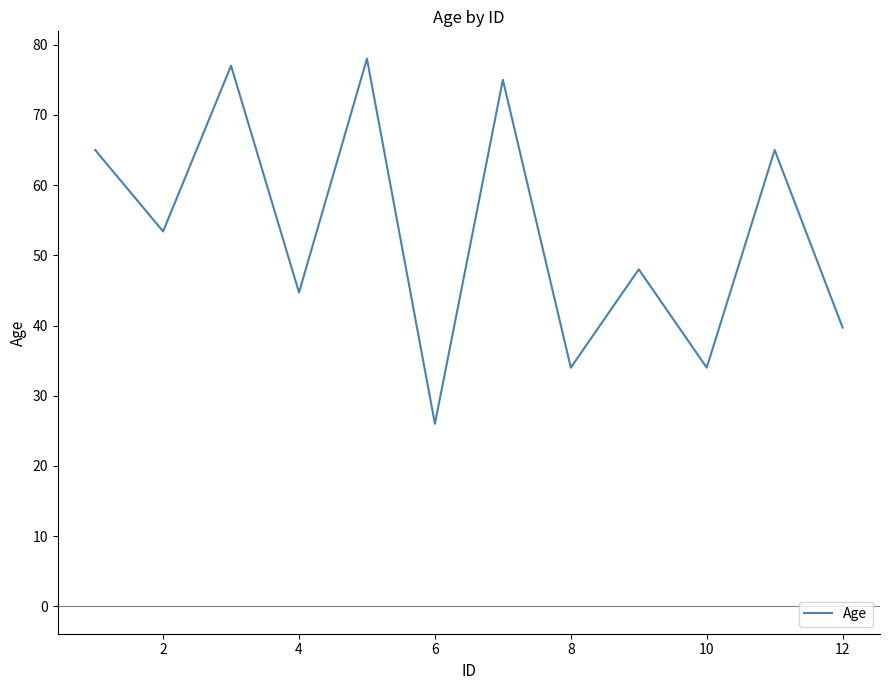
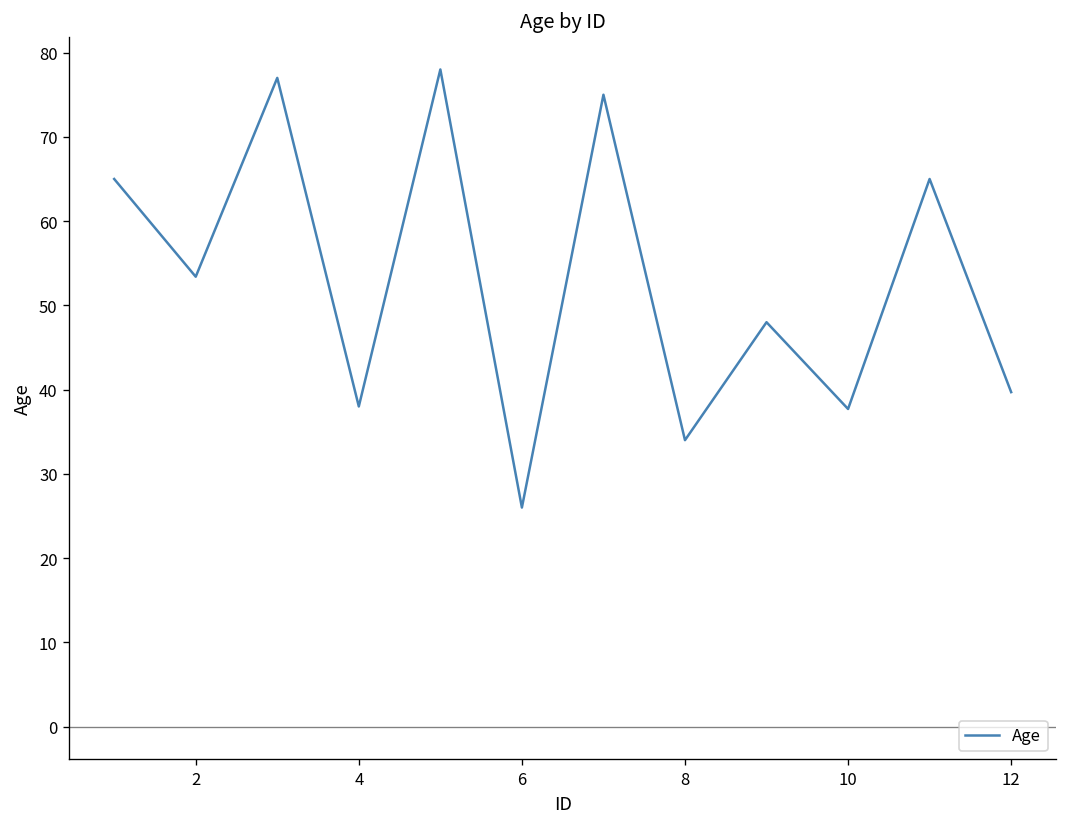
  {
    "2": 53,
-   "4": 45,
+   "4": 38,
    "6": 26,
    "8": 34,
-   "10": 34,
+   "10": 38,
    "12": 40
  }
